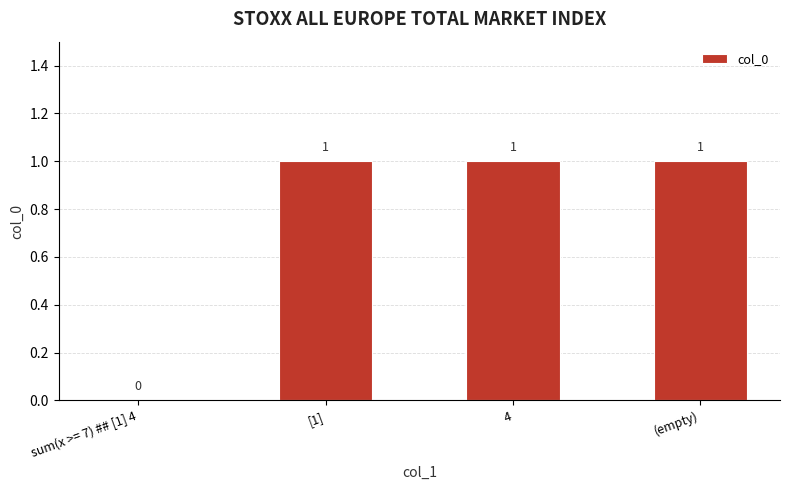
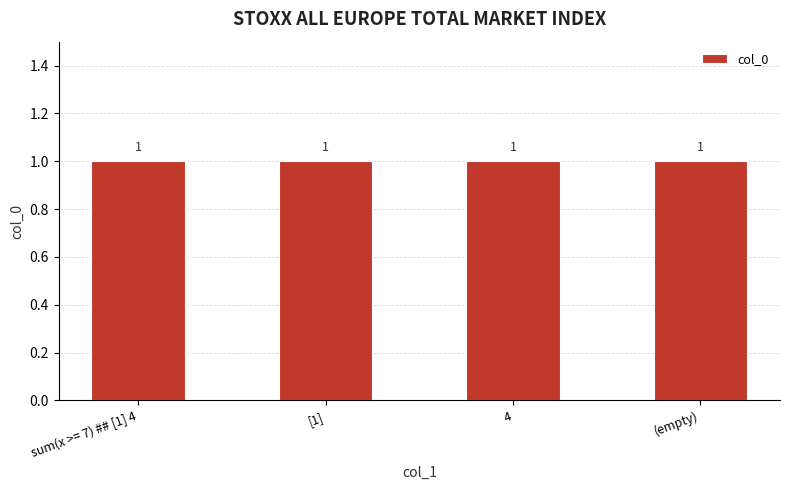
  {
-   "sum(x >= 7) ## [1] 4": 0,
+   "sum(x >= 7) ## [1] 4": 1,
    "[1]": 1,
    "4": 1,
    "(empty)": 1
  }
